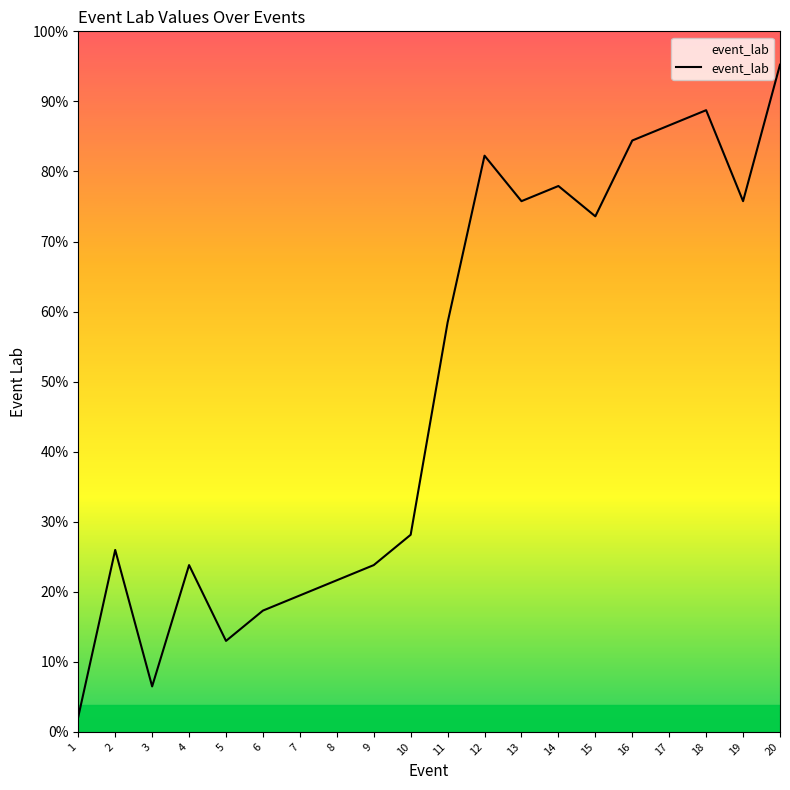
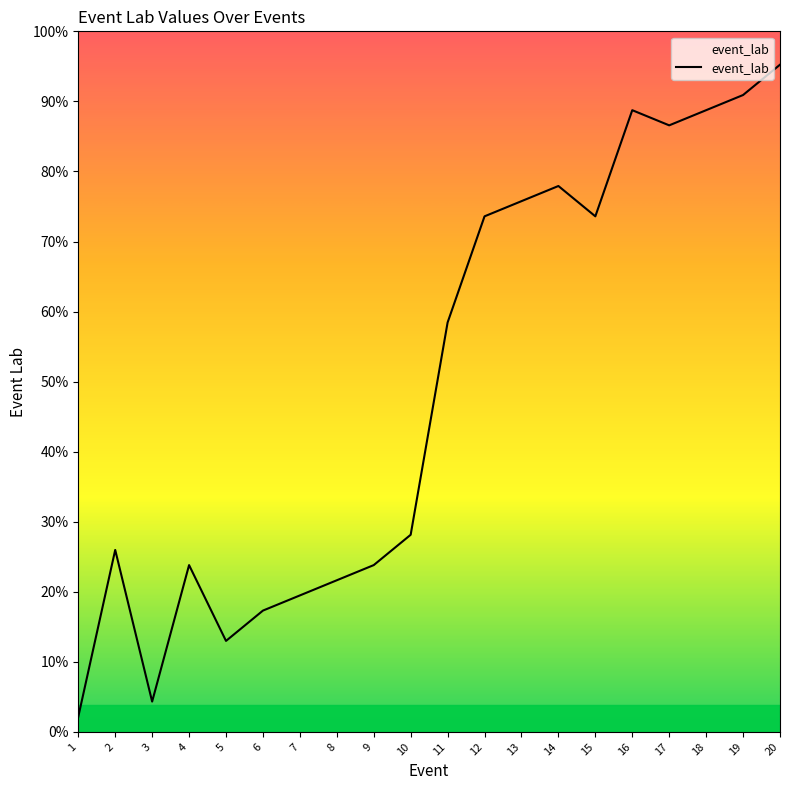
  {
    "2": "26%",
-   "3": "6%",
+   "3": "4%",
    "4": "24%",
    "5": "13%",
    "6": "17%",
    "7": "19%",
    "8": "22%",
    "9": "24%",
    "10": "28%",
    "11": "58%",
-   "12": "82%",
+   "12": "74%",
    "13": "76%",
    "14": "78%",
    "15": "74%",
-   "16": "84%",
+   "16": "89%",
    "17": "87%",
    "18": "89%",
-   "19": "76%",
+   "19": "91%",
    "20": "95%"
  }
